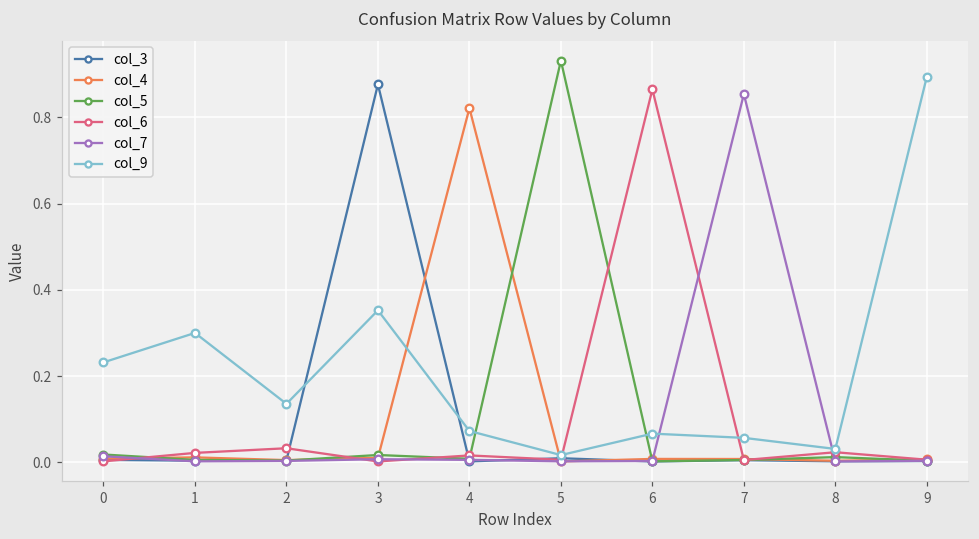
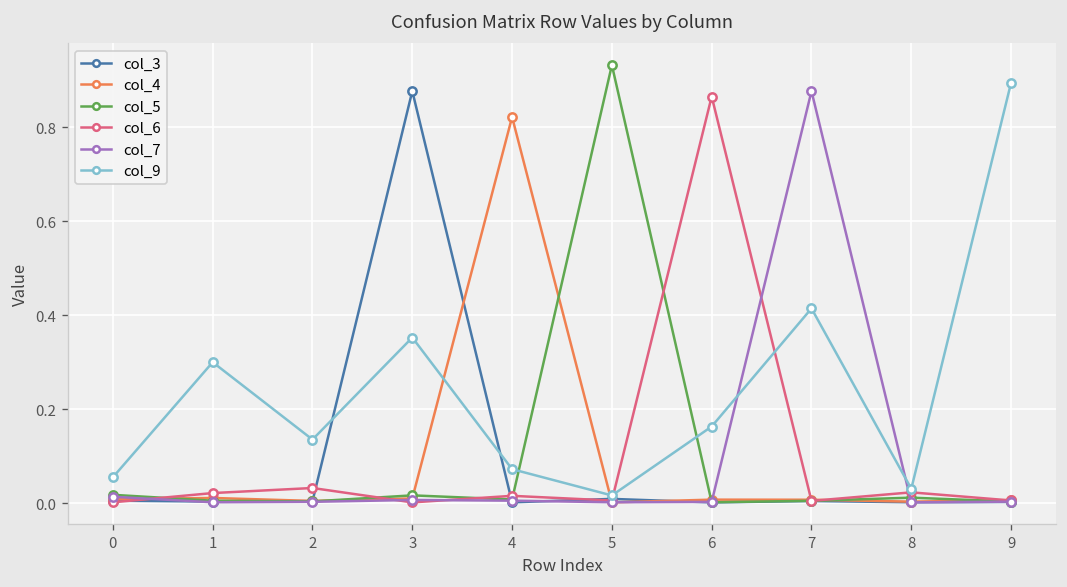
  {
    "col_3": {
      "3": 0.88
    },
    "col_5": {
      "3": 0.02,
      "5": 0.93,
      "8": 0.01
    },
    "col_7": {
-     "7": 0.85
+     "7": 0.88
    },
    "col_9": {
-     "0": 0.23,
+     "0": 0.06,
      "1": 0.30,
      "2": 0.14,
      "3": 0.35,
      "4": 0.07,
      "5": 0.02,
-     "6": 0.07,
-     "7": 0.06,
+     "6": 0.16,
+     "7": 0.41,
      "8": 0.03,
      "9": 0.89
    }
  }
